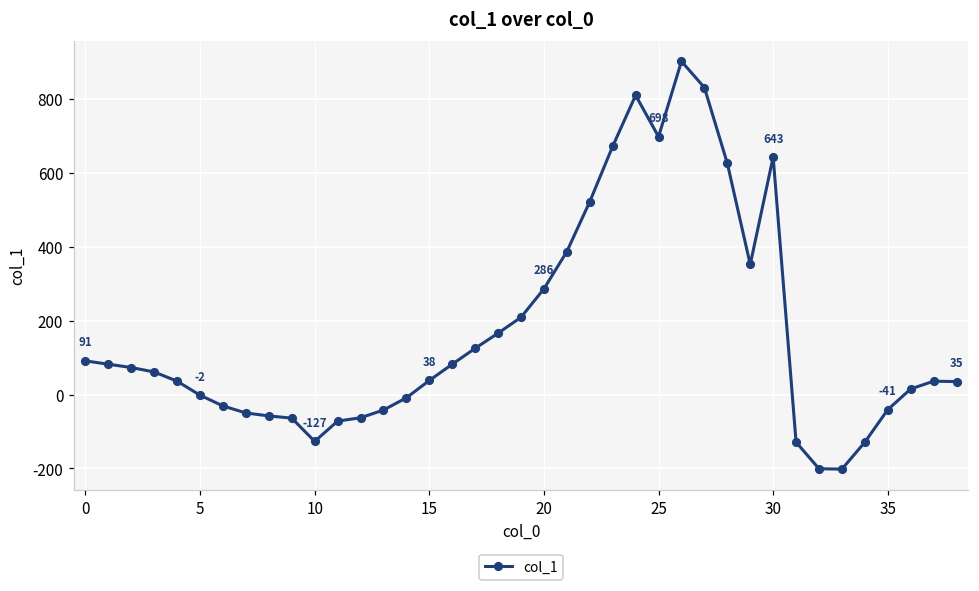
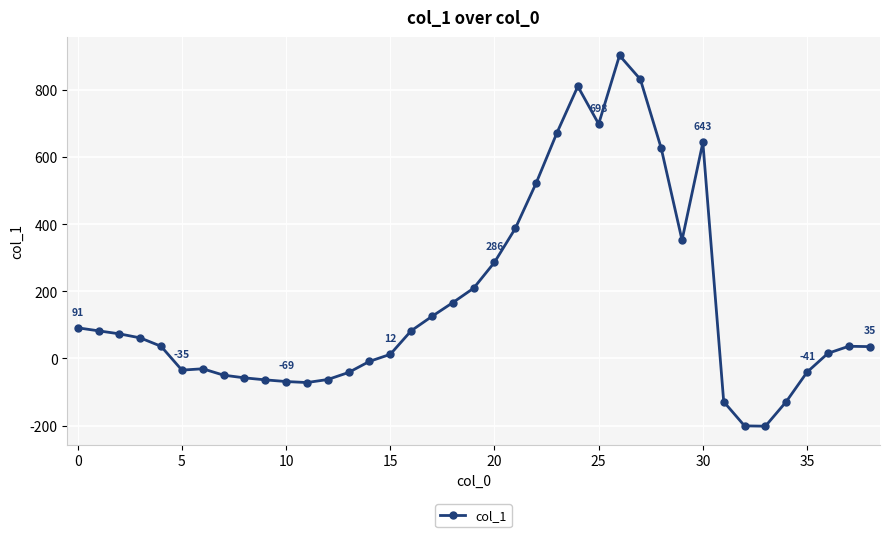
  {
    "0": 91,
-   "5": -2,
-   "10": -127,
-   "15": 38,
+   "5": -35,
+   "10": -69,
+   "15": 12,
    "20": 286,
    "25": 698,
    "30": 643,
    "35": -41
  }
